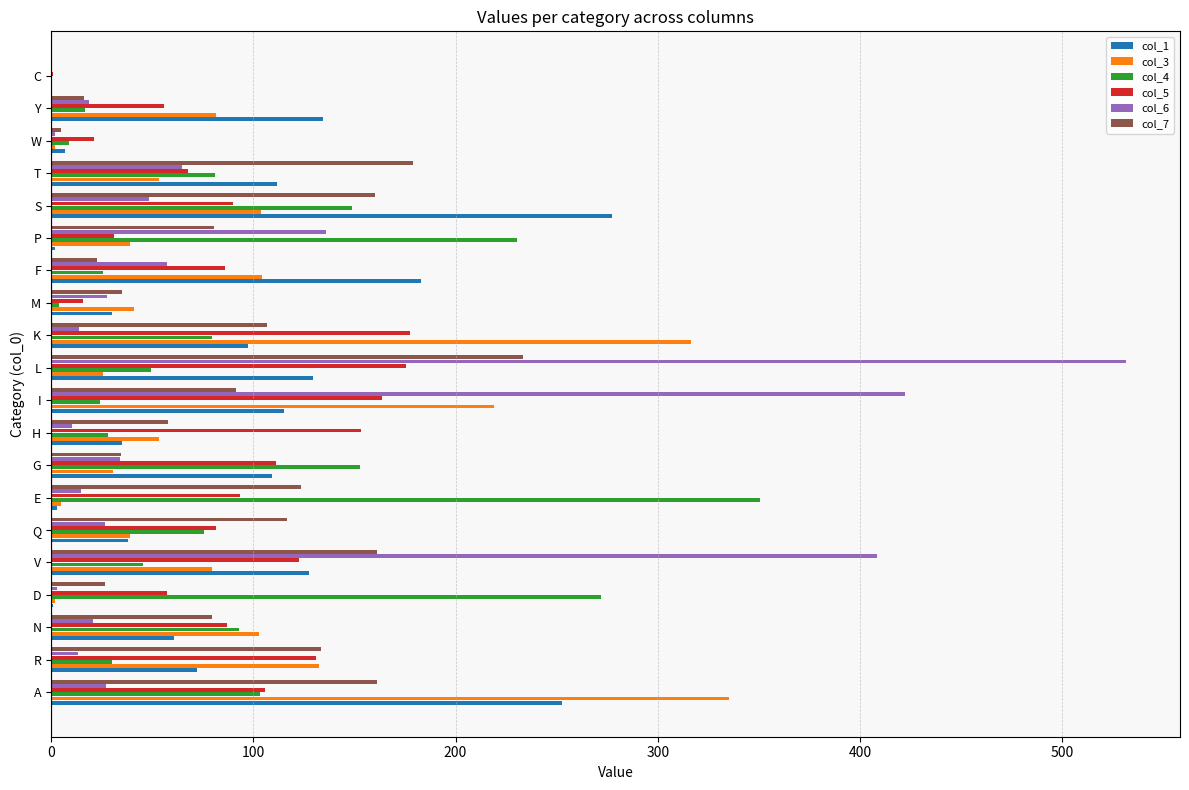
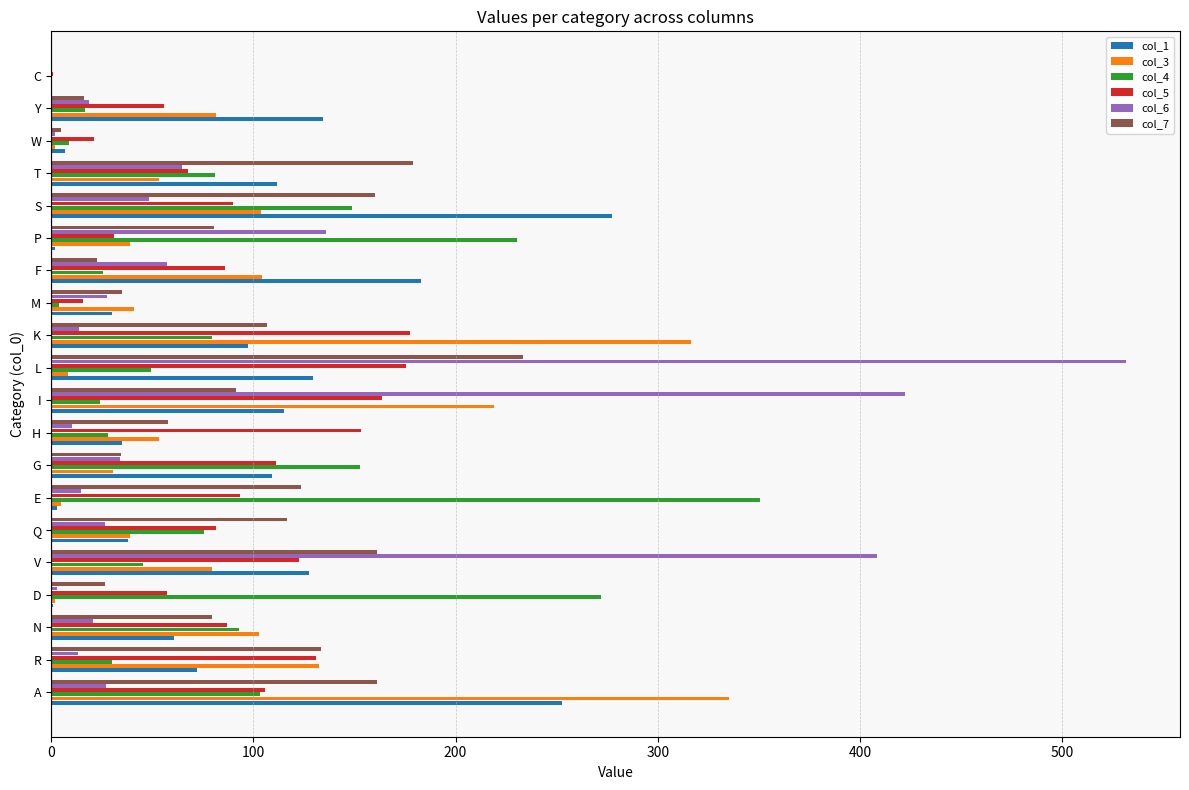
  {
    "col_1": {
      "C": 0,
      "Y": 135,
      "W": 7,
      "T": 112,
      "S": 277,
      "P": 2,
      "F": 183,
      "M": 30,
      "K": 98,
      "L": 129,
      "I": 115,
      "H": 35,
      "G": 109,
      "E": 3,
      "Q": 38,
      "V": 128,
      "N": 61,
      "R": 72,
      "A": 252
    },
    "col_3": {
      "C": 0,
      "Y": 82,
      "W": 2,
      "T": 53,
      "S": 104,
      "P": 39,
      "F": 104,
      "M": 41,
      "K": 317,
-     "L": 26,
+     "L": 8,
      "I": 219,
      "H": 53,
      "G": 30,
      "E": 5,
      "Q": 39,
      "V": 80,
      "D": 2,
      "N": 103,
      "R": 132,
      "A": 335
    },
    "col_4": {
      "C": 0,
      "Y": 17,
      "W": 9,
      "T": 81,
      "S": 149,
      "P": 230,
      "F": 26,
      "M": 4,
      "K": 80,
      "L": 50,
      "I": 24,
      "H": 28,
      "G": 153,
      "E": 351,
      "Q": 76,
      "V": 46,
      "D": 272,
      "N": 93,
      "R": 30,
      "A": 104
    },
    "col_5": {
      "Y": 56,
      "W": 21,
      "T": 68,
      "S": 90,
      "P": 31,
      "F": 86,
      "M": 16,
      "K": 177,
      "L": 175,
      "I": 164,
      "H": 153,
      "G": 111,
      "E": 93,
      "Q": 81,
      "V": 123,
      "D": 57,
      "N": 87,
      "R": 131,
      "A": 106
    },
    "col_6": {
      "C": 0,
      "Y": 19,
      "W": 2,
      "T": 65,
      "S": 49,
      "P": 136,
      "F": 58,
      "M": 28,
      "K": 14,
      "L": 532,
      "I": 422,
      "H": 10,
      "G": 34,
      "E": 15,
      "Q": 27,
      "V": 408,
      "D": 3,
      "N": 21,
      "R": 14,
      "A": 27
    },
    "col_7": {
      "C": 0,
      "Y": 17,
      "W": 5,
      "T": 179,
      "S": 160,
      "P": 81,
      "F": 23,
      "M": 35,
      "K": 107,
      "L": 233,
      "I": 91,
      "H": 58,
      "G": 34,
      "E": 123,
      "Q": 117,
      "V": 161,
      "D": 27,
      "N": 80,
      "R": 133,
      "A": 161
    }
  }
